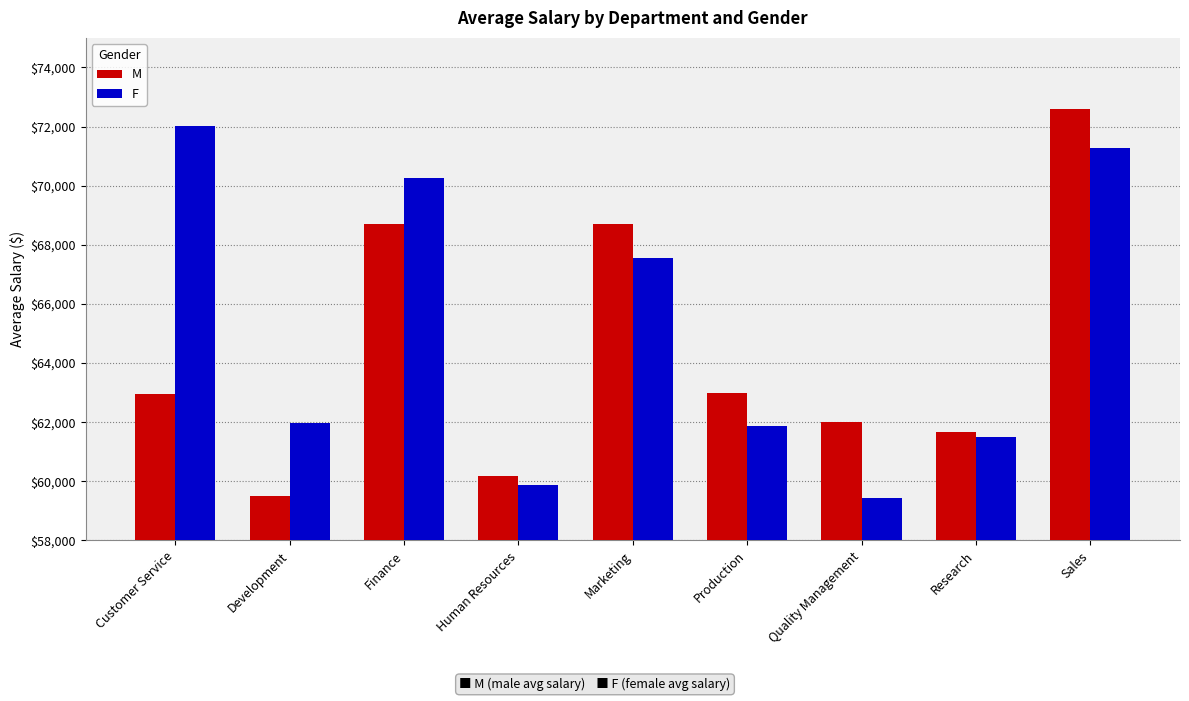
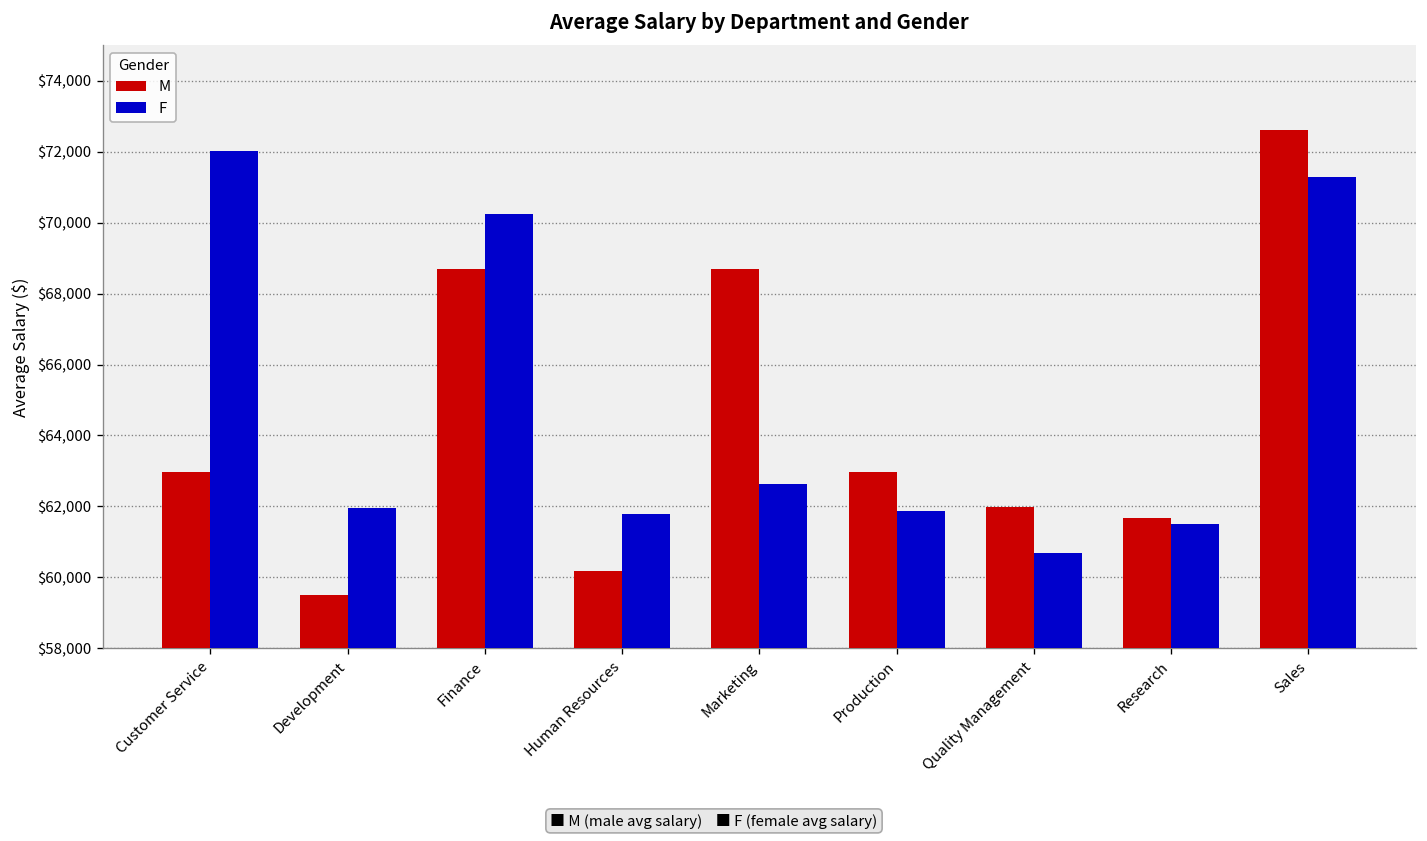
  {
    "M": {
      "Customer Service": "$63,000",
      "Development": "$59,500",
      "Finance": "$68,700",
      "Human Resources": "$60,200",
      "Marketing": "$68,700",
      "Production": "$63,000",
      "Quality Management": "$62,000",
      "Research": "$61,700",
      "Sales": "$72,600"
    },
    "F": {
      "Customer Service": "$72,000",
      "Development": "$62,000",
      "Finance": "$70,300",
-     "Human Resources": "$59,900",
-     "Marketing": "$67,600",
+     "Human Resources": "$61,800",
+     "Marketing": "$62,600",
      "Production": "$61,900",
-     "Quality Management": "$59,500",
+     "Quality Management": "$60,700",
      "Research": "$61,500",
      "Sales": "$71,300"
    }
  }
